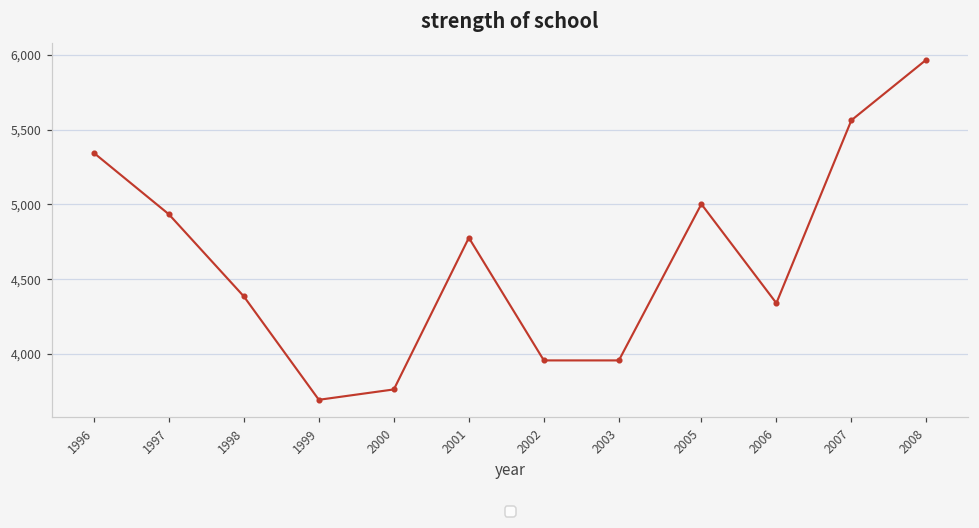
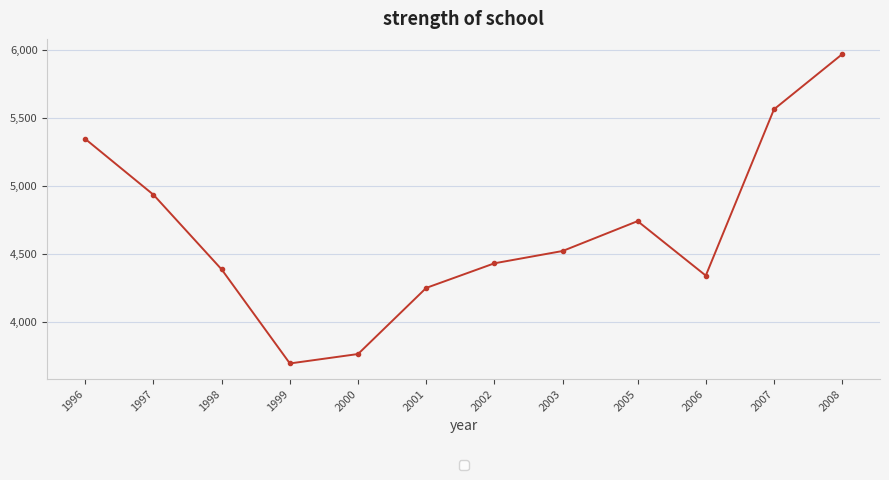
  {
    "1996": "5,340",
    "1997": "4,930",
    "1998": "4,380",
    "1999": "3,690",
    "2000": "3,760",
-   "2001": "4,780",
-   "2002": "3,960",
-   "2003": "3,960",
-   "2005": "5,000",
+   "2001": "4,250",
+   "2002": "4,430",
+   "2003": "4,520",
+   "2005": "4,740",
    "2006": "4,340",
    "2007": "5,560",
    "2008": "5,970"
  }
